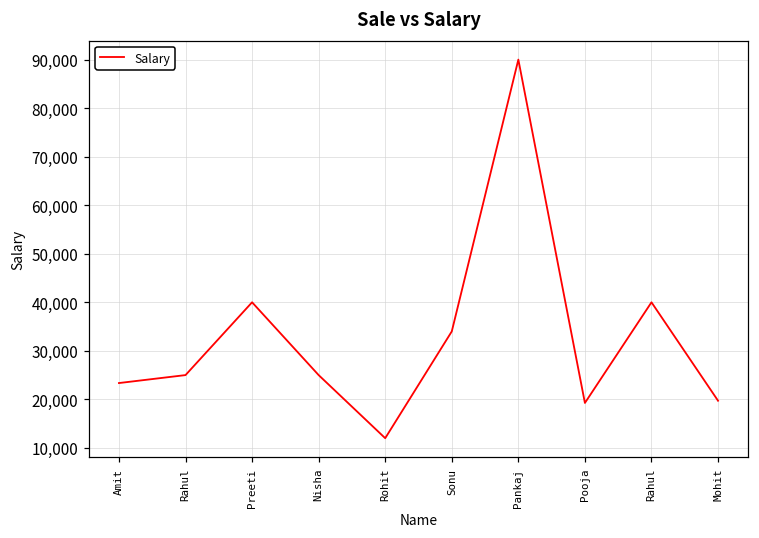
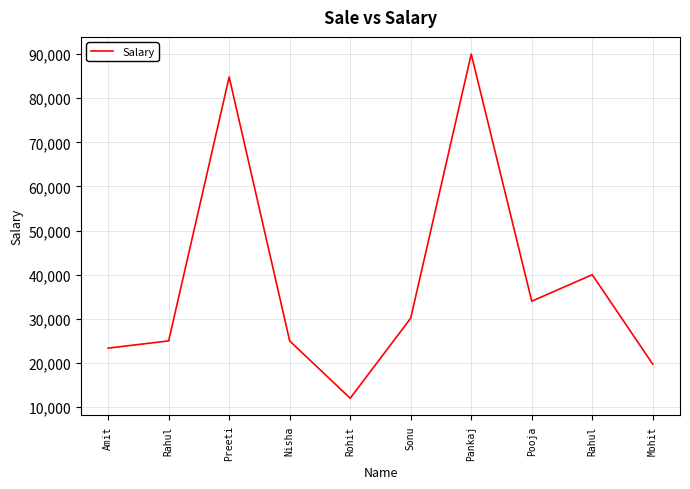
  {
    "Amit": "23,000",
-   "Preeti": "40,000",
+   "Preeti": "85,000",
    "Nisha": "25,000",
    "Rohit": "12,000",
-   "Sonu": "34,000",
+   "Sonu": "30,000",
    "Pankaj": "90,000",
-   "Pooja": "19,000",
+   "Pooja": "34,000",
    "Mohit": "20,000"
  }
